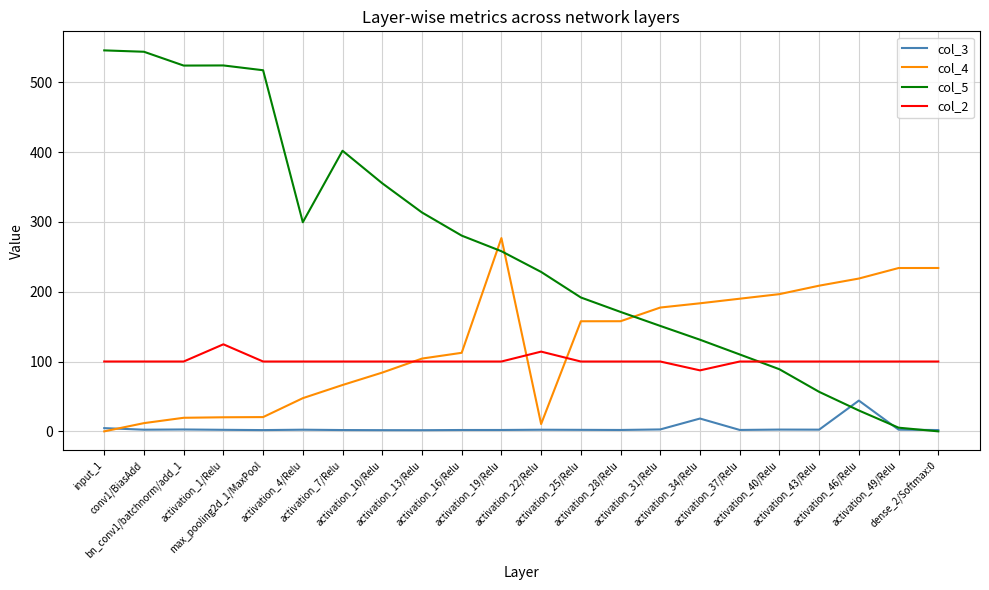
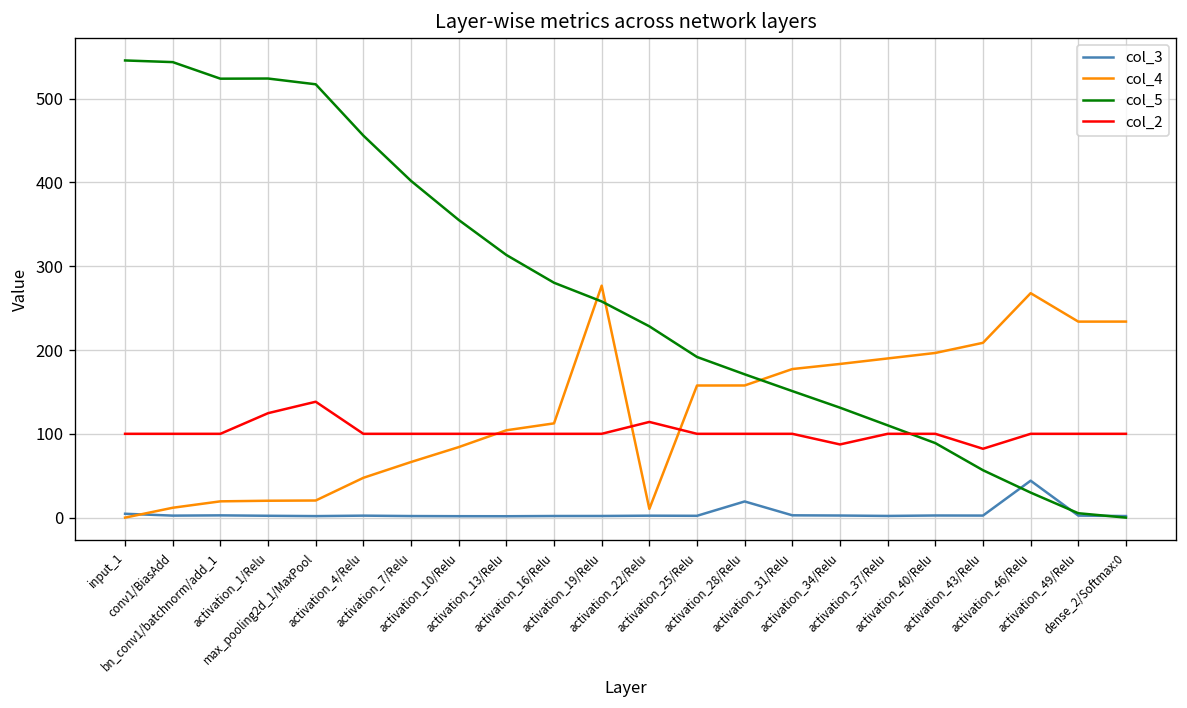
  {
    "col_3": {
      "input_1": 0,
      "conv1/BiasAdd": 0,
      "bn_conv1/batchnorm/add_1": 0,
      "activation_1/Relu": 0,
      "max_pooling2d_1/MaxPool": 0,
      "activation_4/Relu": 0,
      "activation_7/Relu": 0,
      "activation_10/Relu": 0,
      "activation_13/Relu": 0,
      "activation_16/Relu": 0,
      "activation_19/Relu": 0,
      "activation_22/Relu": 0,
      "activation_25/Relu": 0,
-     "activation_28/Relu": 0,
+     "activation_28/Relu": 20,
      "activation_31/Relu": 0,
-     "activation_34/Relu": 20,
+     "activation_34/Relu": 0,
      "activation_37/Relu": 0,
      "activation_40/Relu": 0,
      "activation_43/Relu": 0,
      "activation_46/Relu": 40
    },
    "col_4": {
      "input_1": 0,
      "conv1/BiasAdd": 10,
      "bn_conv1/batchnorm/add_1": 20,
      "activation_1/Relu": 20,
      "max_pooling2d_1/MaxPool": 20,
      "activation_4/Relu": 50,
      "activation_7/Relu": 70,
      "activation_10/Relu": 80,
      "activation_13/Relu": 100,
      "activation_16/Relu": 110,
      "activation_19/Relu": 280,
      "activation_22/Relu": 10,
      "activation_25/Relu": 160,
      "activation_28/Relu": 160,
      "activation_31/Relu": 180,
      "activation_34/Relu": 180,
      "activation_37/Relu": 190,
      "activation_40/Relu": 200,
      "activation_43/Relu": 210,
-     "activation_46/Relu": 220,
+     "activation_46/Relu": 270,
      "activation_49/Relu": 230,
      "dense_2/Softmax:0": 230
    },
    "col_5": {
      "input_1": 550,
      "conv1/BiasAdd": 540,
      "bn_conv1/batchnorm/add_1": 520,
      "activation_1/Relu": 520,
      "max_pooling2d_1/MaxPool": 520,
-     "activation_4/Relu": 300,
+     "activation_4/Relu": 460,
      "activation_7/Relu": 400,
      "activation_10/Relu": 360,
      "activation_13/Relu": 310,
      "activation_16/Relu": 280,
      "activation_19/Relu": 260,
      "activation_22/Relu": 230,
      "activation_25/Relu": 190,
      "activation_28/Relu": 170,
      "activation_31/Relu": 150,
      "activation_34/Relu": 130,
      "activation_37/Relu": 110,
      "activation_40/Relu": 90,
      "activation_43/Relu": 60,
      "activation_46/Relu": 30
    },
    "col_2": {
      "input_1": 100,
      "conv1/BiasAdd": 100,
      "bn_conv1/batchnorm/add_1": 100,
      "activation_1/Relu": 120,
-     "max_pooling2d_1/MaxPool": 100,
+     "max_pooling2d_1/MaxPool": 140,
      "activation_4/Relu": 100,
      "activation_7/Relu": 100,
      "activation_10/Relu": 100,
      "activation_13/Relu": 100,
      "activation_16/Relu": 100,
      "activation_19/Relu": 100,
      "activation_22/Relu": 110,
      "activation_25/Relu": 100,
      "activation_28/Relu": 100,
      "activation_31/Relu": 100,
      "activation_34/Relu": 90,
      "activation_37/Relu": 100,
      "activation_40/Relu": 100,
-     "activation_43/Relu": 100,
+     "activation_43/Relu": 80,
      "activation_46/Relu": 100,
      "activation_49/Relu": 100,
      "dense_2/Softmax:0": 100
    }
  }
